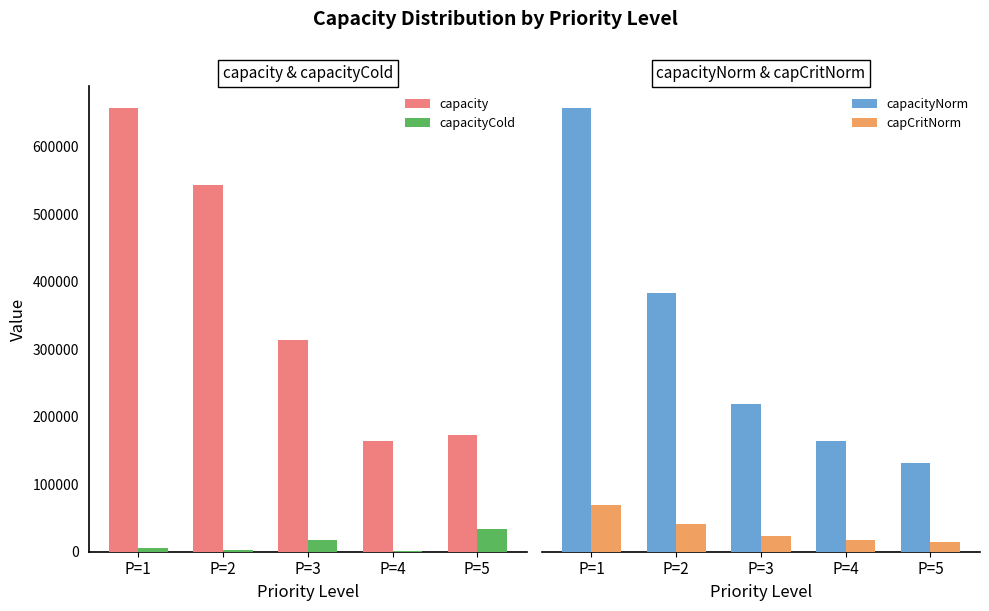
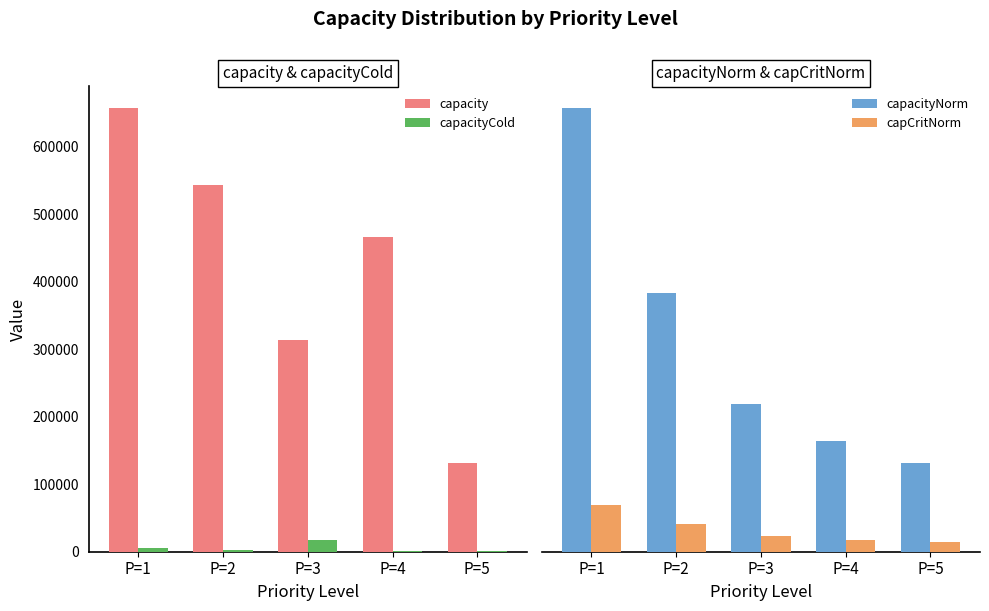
  {
    "capacity & capacityCold": {
      "capacity": {
        "P=1": 660000,
        "P=2": 540000,
        "P=3": 310000,
-       "P=4": 160000,
-       "P=5": 170000
+       "P=4": 470000,
+       "P=5": 130000
      },
      "capacityCold": {
        "P=1": 10000,
        "P=3": 20000,
-       "P=5": 30000
+       "P=5": 0
      }
    }
  }
